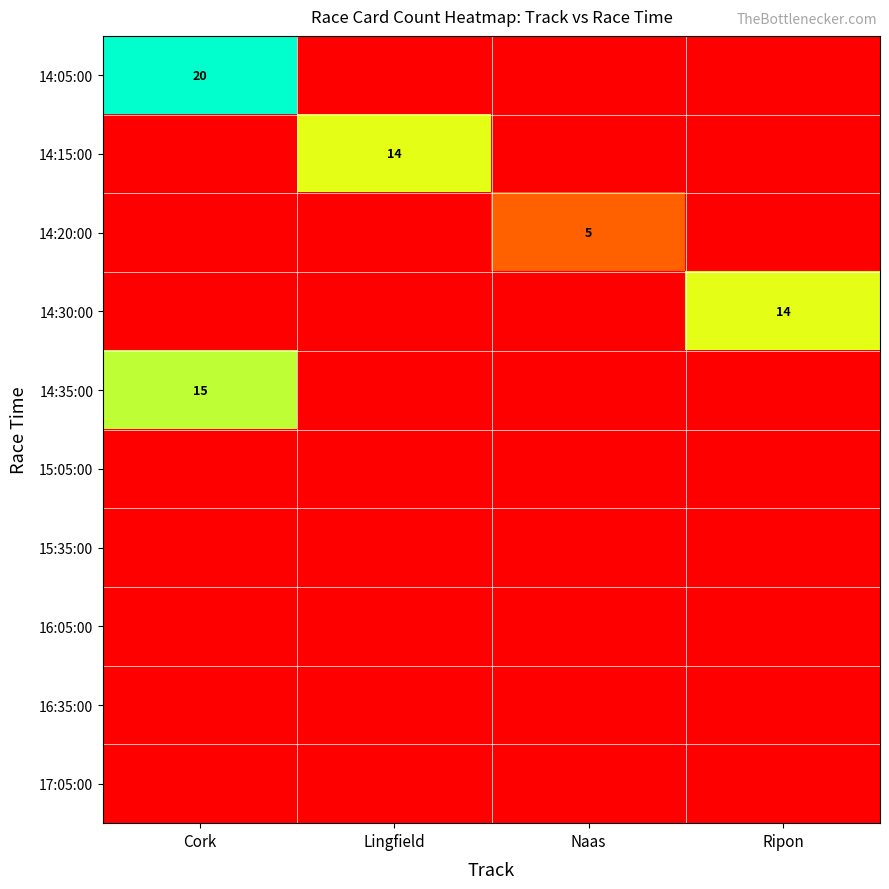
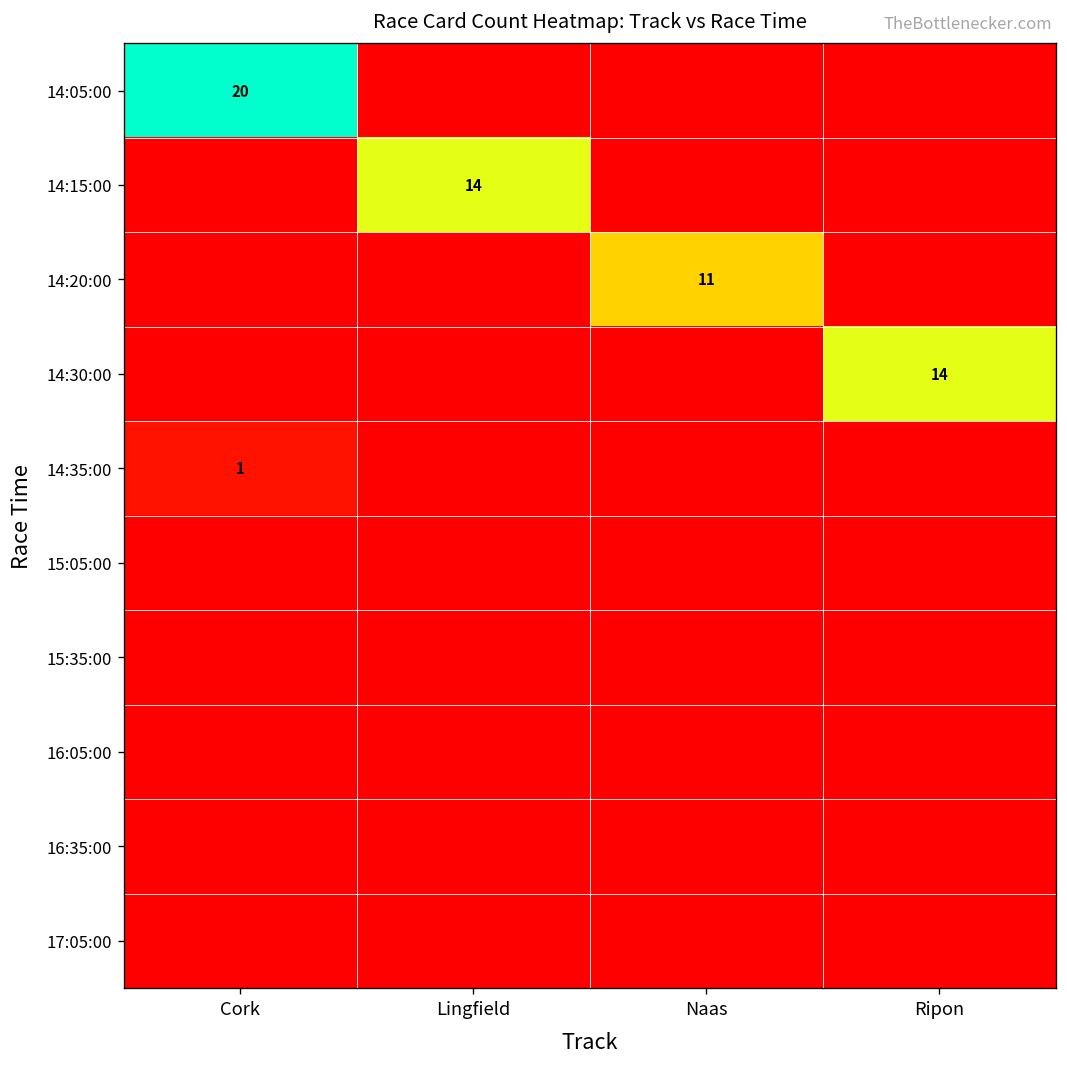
  {
    "14:05:00": {
      "Cork": 20
    },
    "14:15:00": {
      "Lingfield": 14
    },
    "14:20:00": {
-     "Naas": 5
+     "Naas": 11
    },
    "14:30:00": {
      "Ripon": 14
    },
    "14:35:00": {
-     "Cork": 15
+     "Cork": 1
    }
  }
